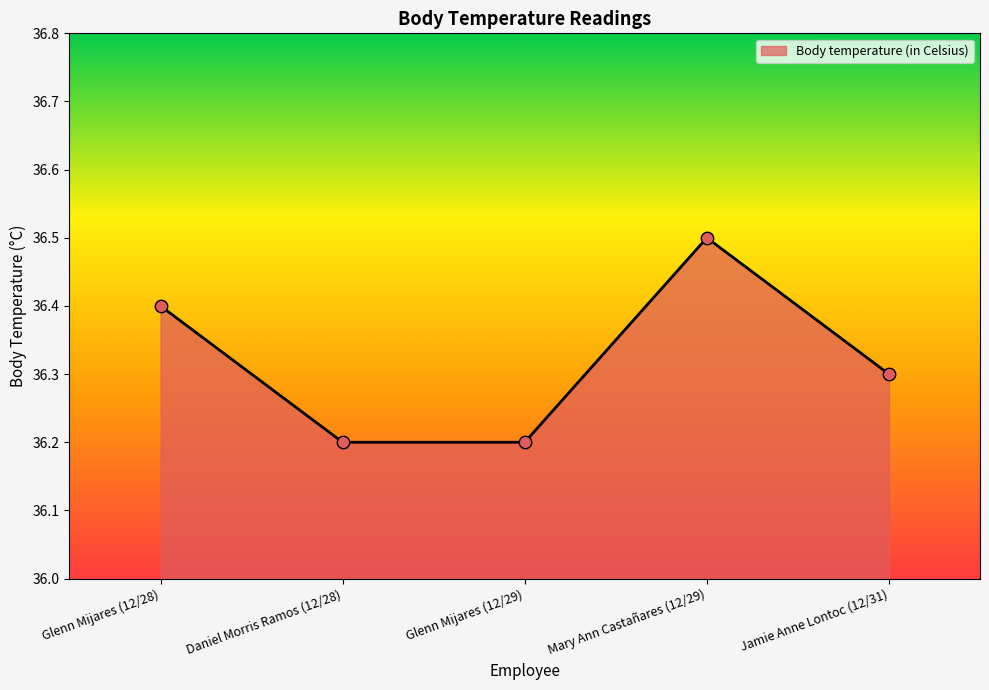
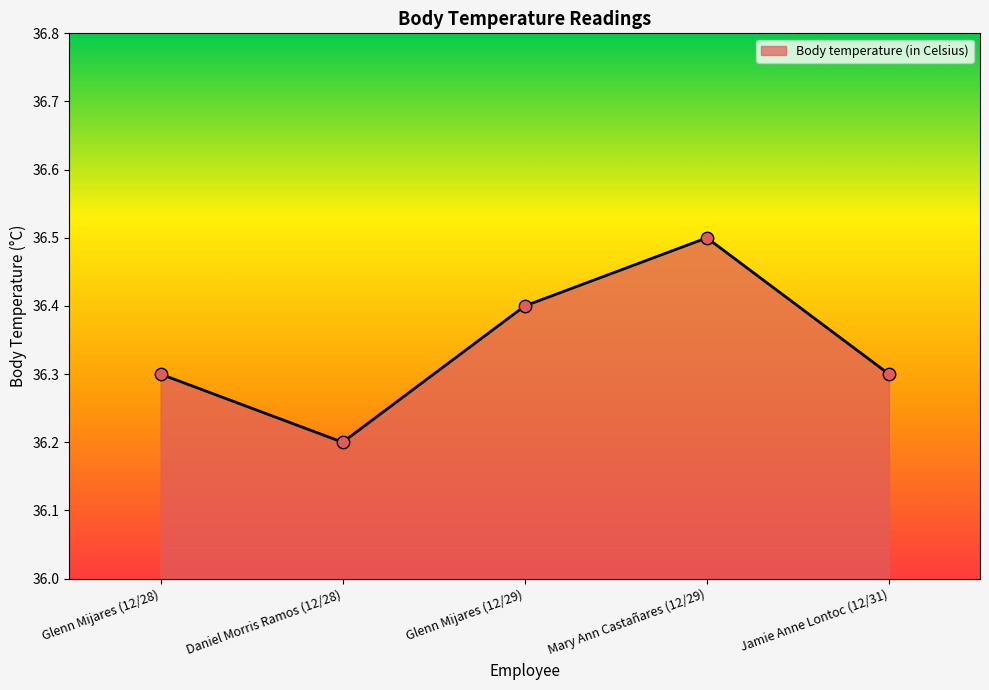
  {
-   "Glenn Mijares (12/28)": 36.4,
+   "Glenn Mijares (12/28)": 36.3,
    "Daniel Morris Ramos (12/28)": 36.2,
-   "Glenn Mijares (12/29)": 36.2,
+   "Glenn Mijares (12/29)": 36.4,
    "Mary Ann Castañares (12/29)": 36.5,
    "Jamie Anne Lontoc (12/31)": 36.3
  }
